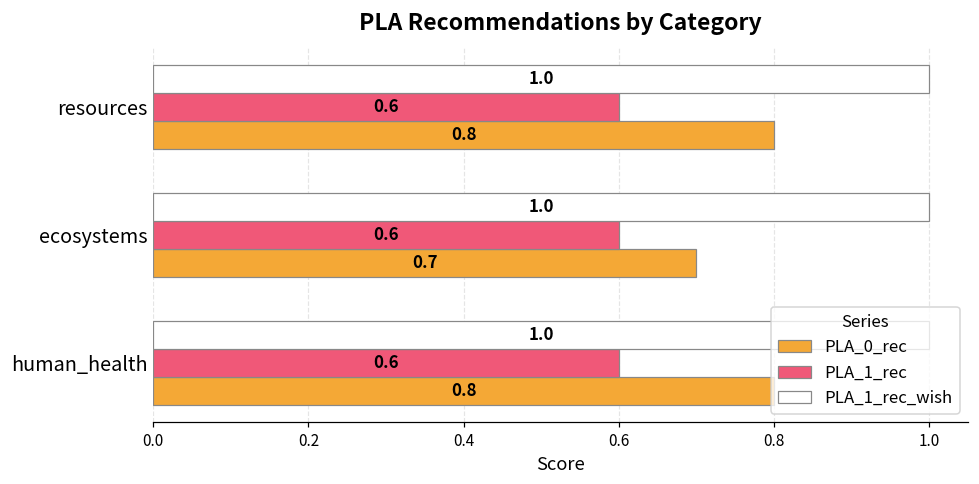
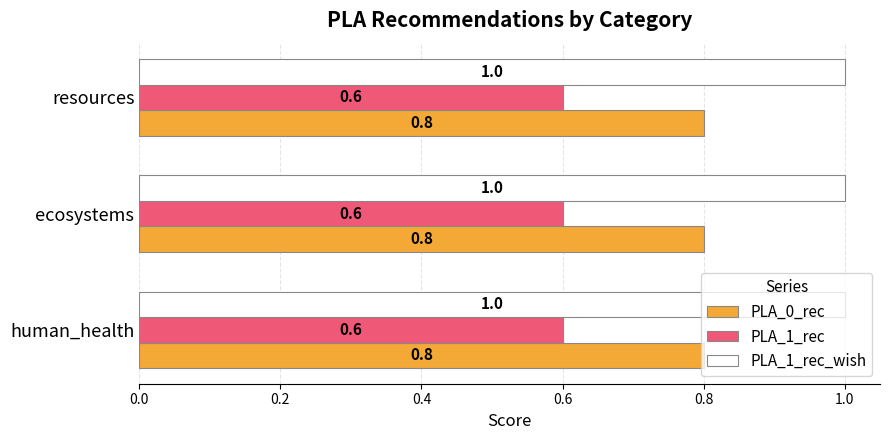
  {
    "PLA_0_rec": {
      "resources": 0.8,
-     "ecosystems": 0.7
+     "ecosystems": 0.8
    },
    "PLA_1_rec": {
      "resources": 0.6,
      "ecosystems": 0.6,
      "human_health": 0.6
    },
    "PLA_1_rec_wish": {
      "resources": 1.0,
      "ecosystems": 1.0
    }
  }
